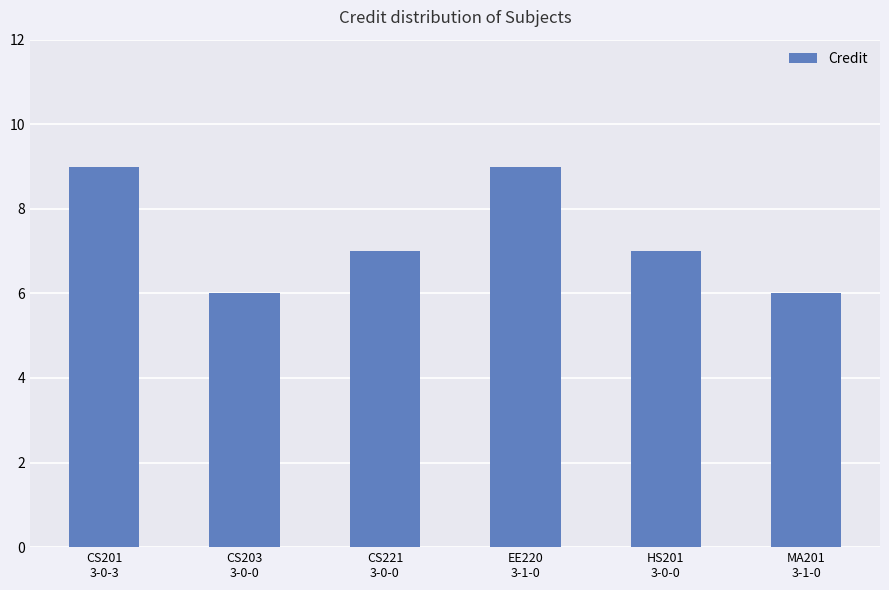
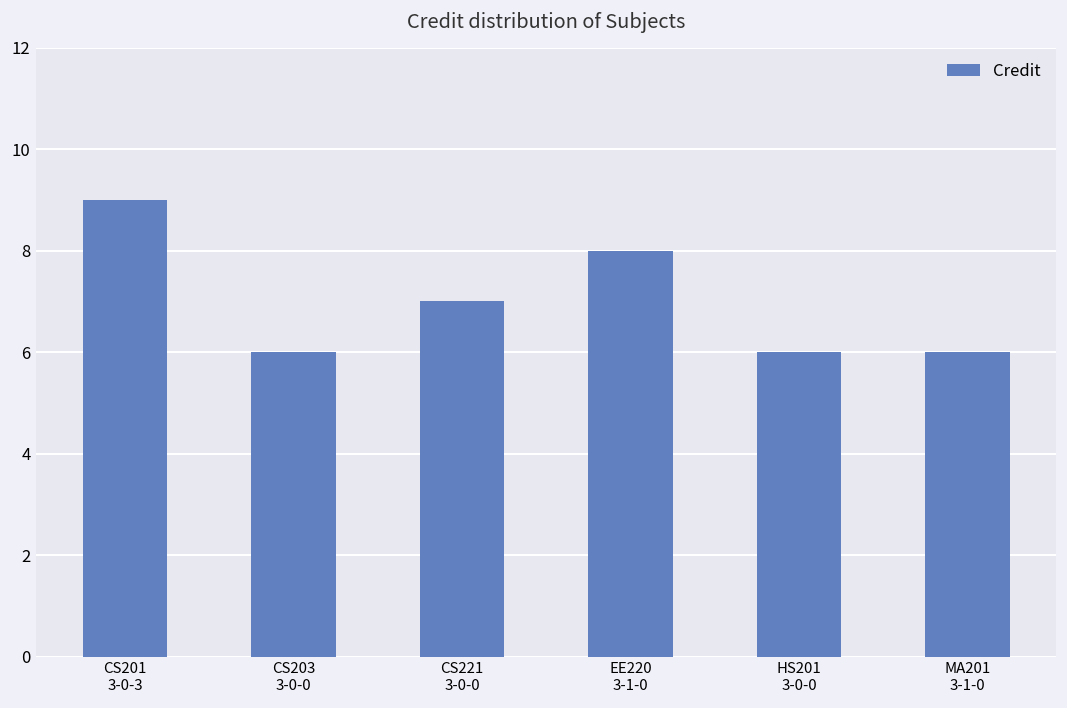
  {
    "CS201 3-0-3": 9,
    "CS203 3-0-0": 6,
    "CS221 3-0-0": 7,
-   "EE220 3-1-0": 9,
-   "HS201 3-0-0": 7,
+   "EE220 3-1-0": 8,
+   "HS201 3-0-0": 6,
    "MA201 3-1-0": 6
  }
